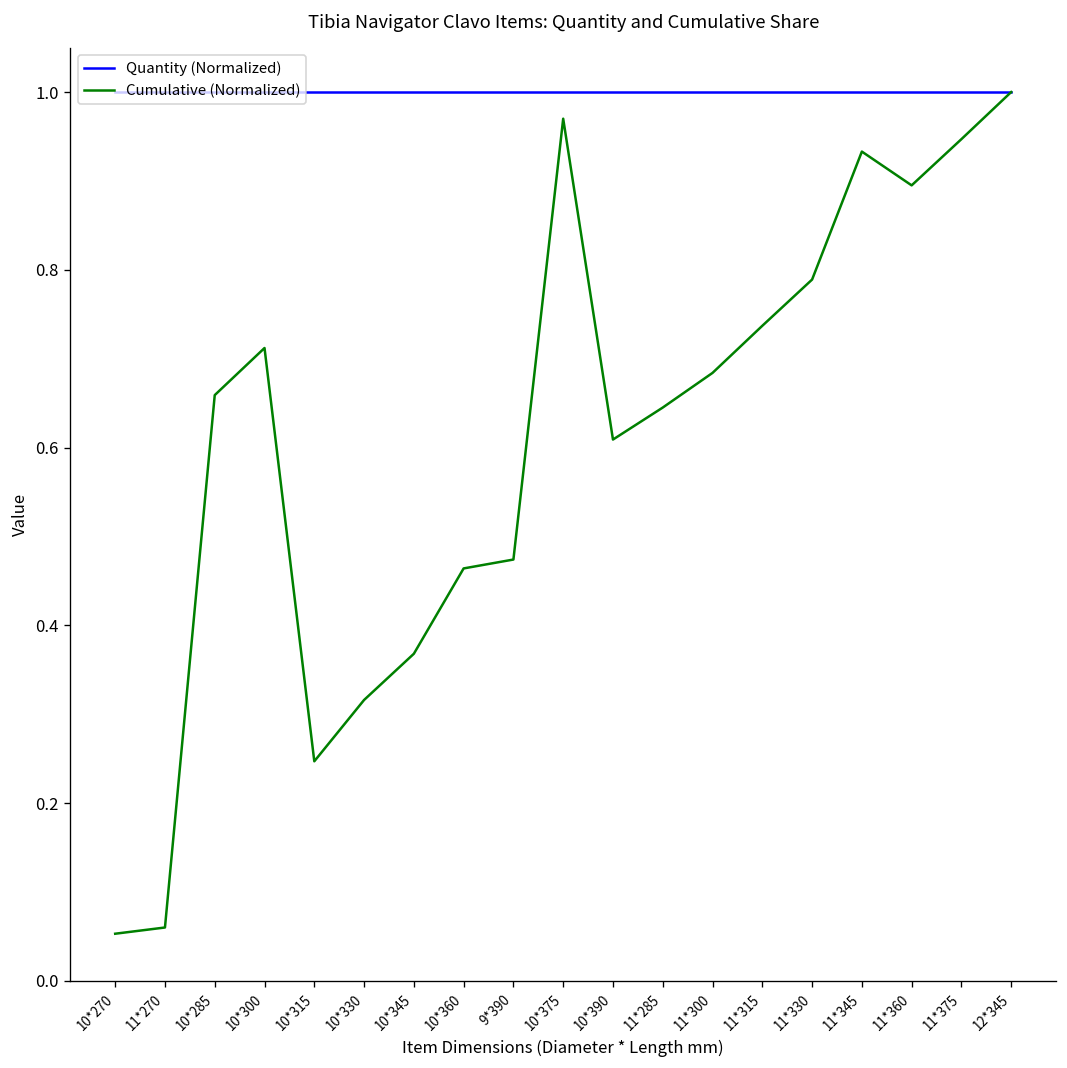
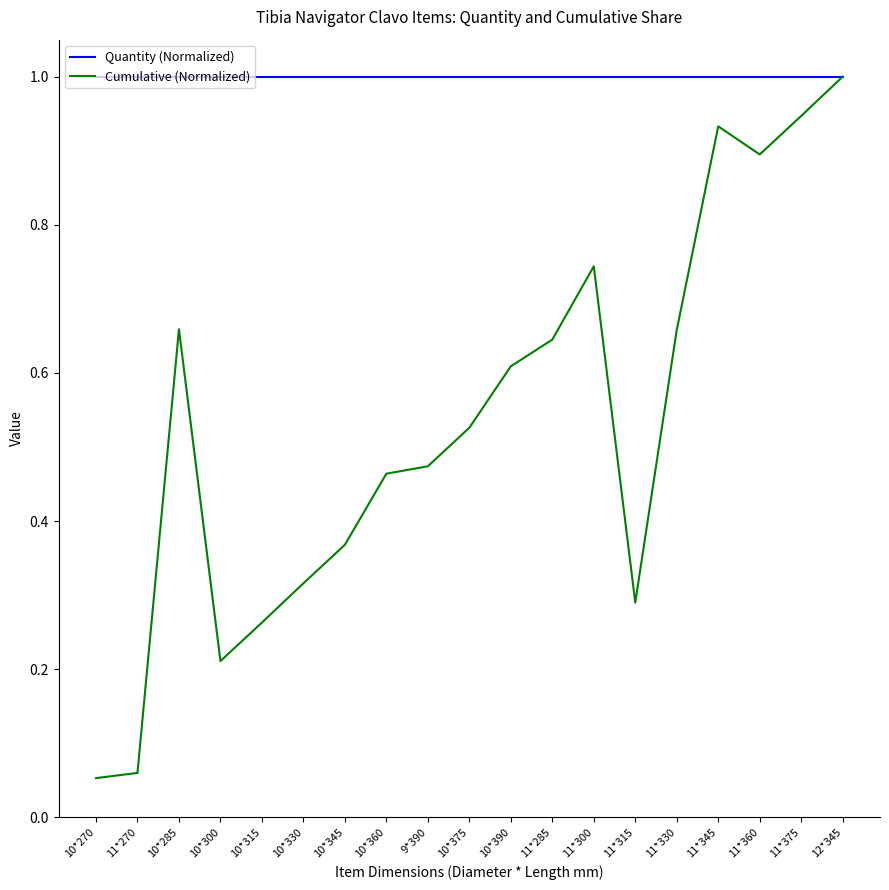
  {
    "Quantity (Normalized)": {
      "10*315": 1.00,
      "10*330": 1.00,
      "10*345": 1.00,
      "10*360": 1.00,
      "9*390": 1.00,
      "10*375": 1.00,
      "10*390": 1.00,
      "11*285": 1.00,
      "11*300": 1.00,
      "11*315": 1.00,
      "11*330": 1.00,
      "11*345": 1.00,
      "11*360": 1.00,
      "11*375": 1.00
    },
    "Cumulative (Normalized)": {
      "10*270": 0.05,
      "11*270": 0.06,
      "10*285": 0.66,
-     "10*300": 0.71,
-     "10*315": 0.25,
+     "10*300": 0.21,
+     "10*315": 0.26,
      "10*330": 0.32,
      "10*345": 0.37,
      "10*360": 0.46,
      "9*390": 0.47,
-     "10*375": 0.97,
+     "10*375": 0.53,
      "10*390": 0.61,
      "11*285": 0.65,
-     "11*300": 0.68,
-     "11*315": 0.74,
-     "11*330": 0.79,
+     "11*300": 0.74,
+     "11*315": 0.29,
+     "11*330": 0.66,
      "11*345": 0.93,
      "11*360": 0.90,
      "11*375": 0.95
    }
  }
